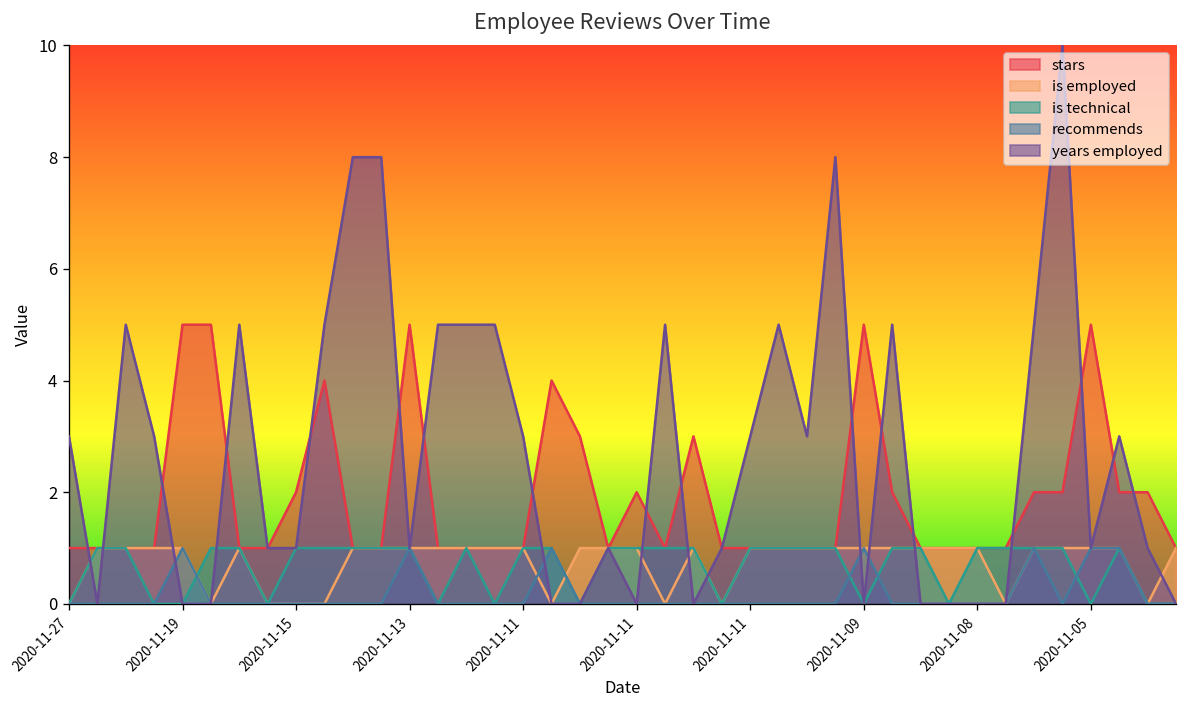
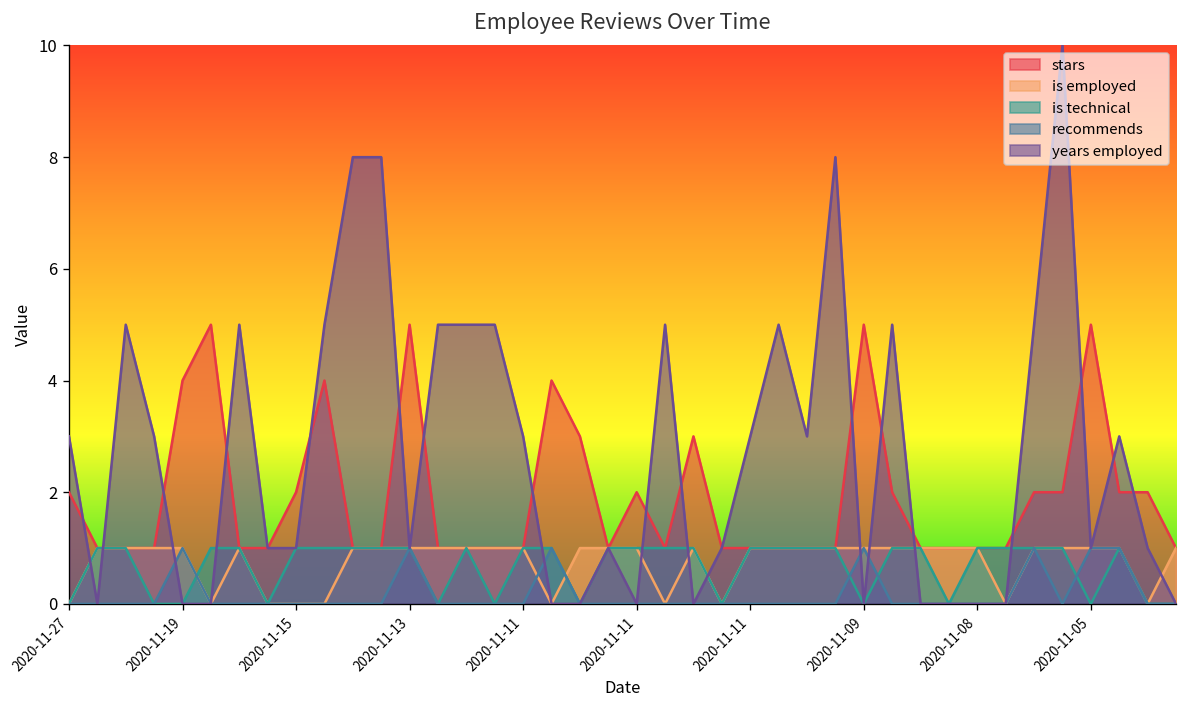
  {
    "stars": {
-     "2020-11-27": 1,
-     "2020-11-19": 5,
+     "2020-11-27": 2,
+     "2020-11-19": 4,
      "2020-11-15": 2,
      "2020-11-05": 5
    }
  }
